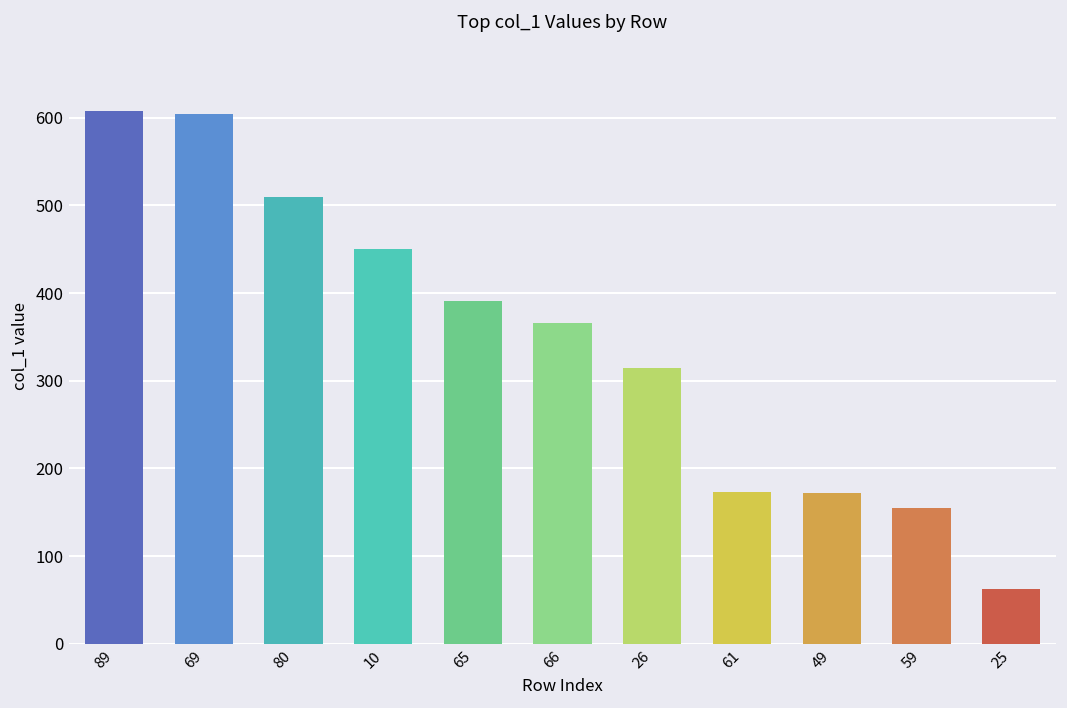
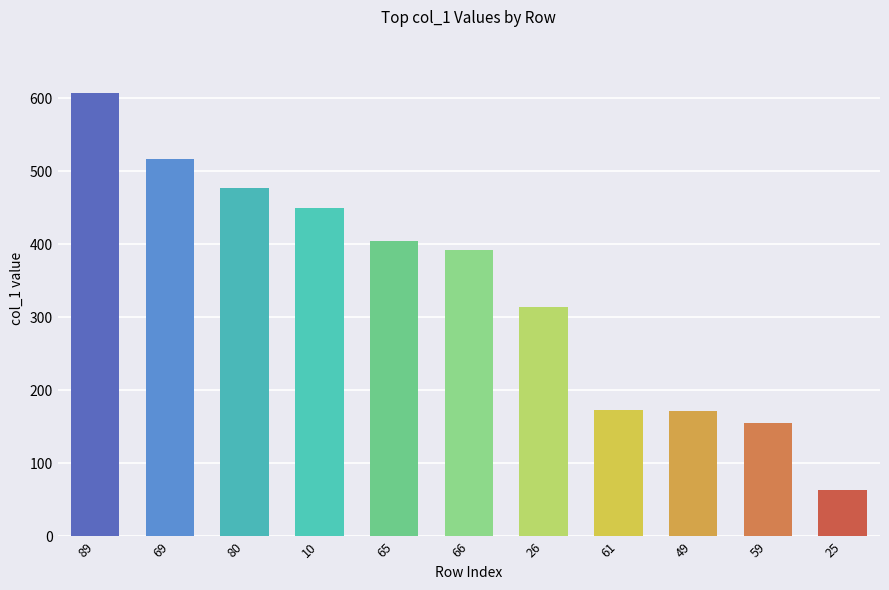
  {
    "89": 610,
-   "69": 600,
-   "80": 510,
+   "69": 520,
+   "80": 480,
    "10": 450,
-   "65": 390,
-   "66": 370,
+   "65": 410,
+   "66": 390,
    "26": 310,
    "61": 170,
    "49": 170,
    "59": 160,
    "25": 60
  }
